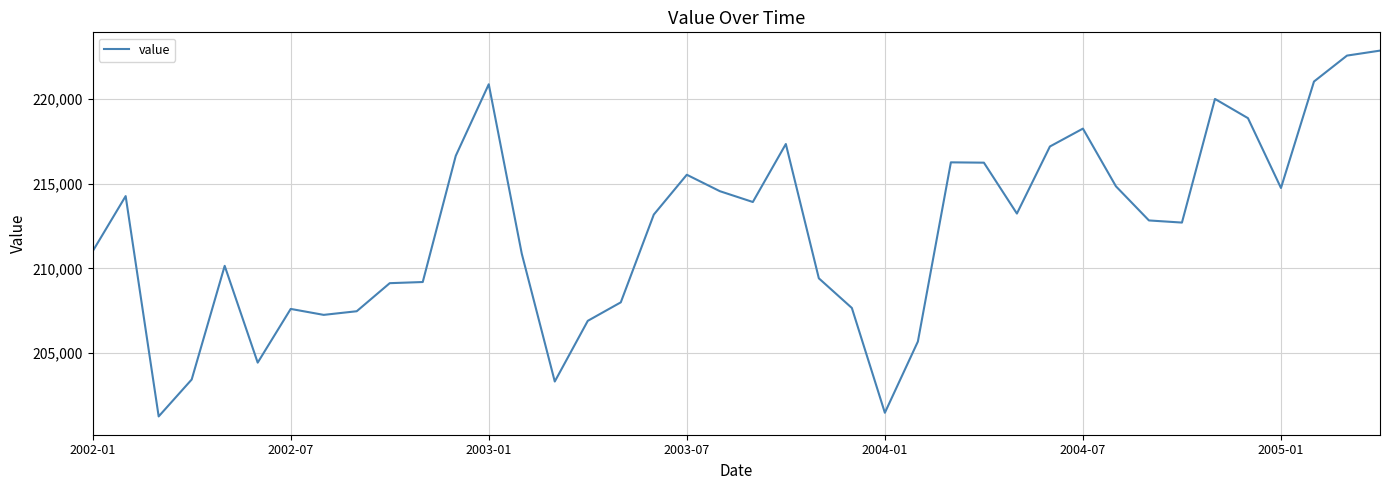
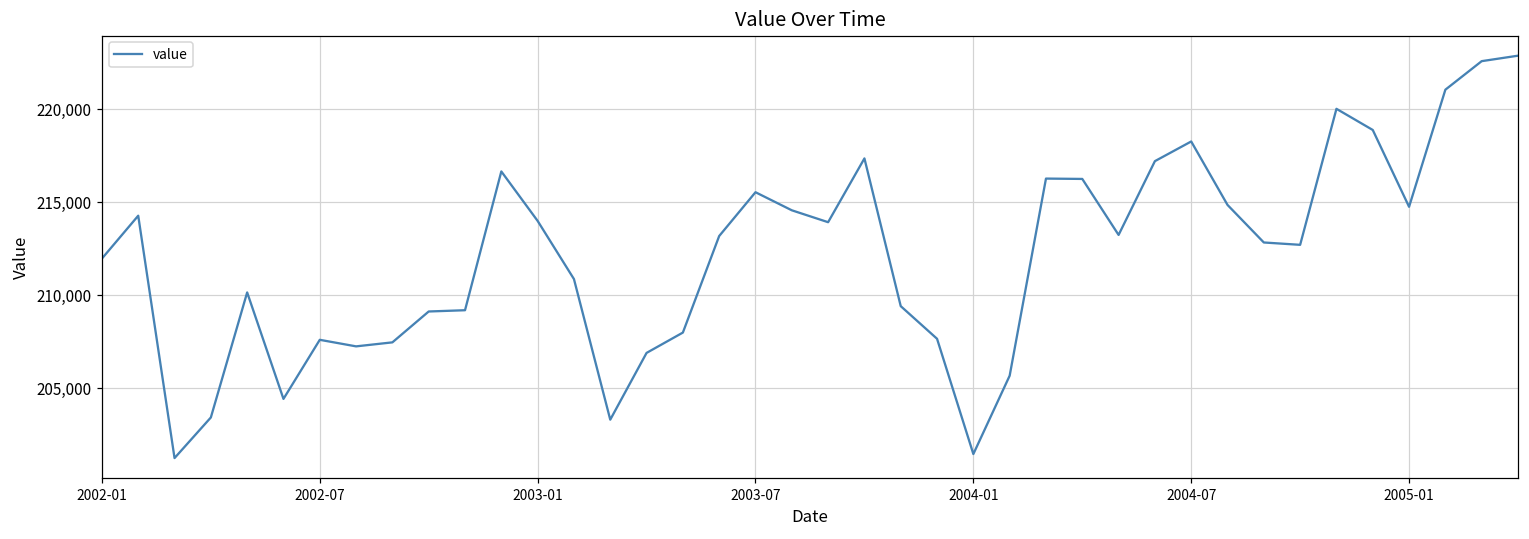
  {
-   "2002-01": "211,000",
+   "2002-01": "212,000",
    "2002-07": "207,600",
-   "2003-01": "220,900",
+   "2003-01": "214,000",
    "2003-07": "215,500",
    "2004-01": "201,500",
    "2004-07": "218,300",
    "2005-01": "214,800"
  }
